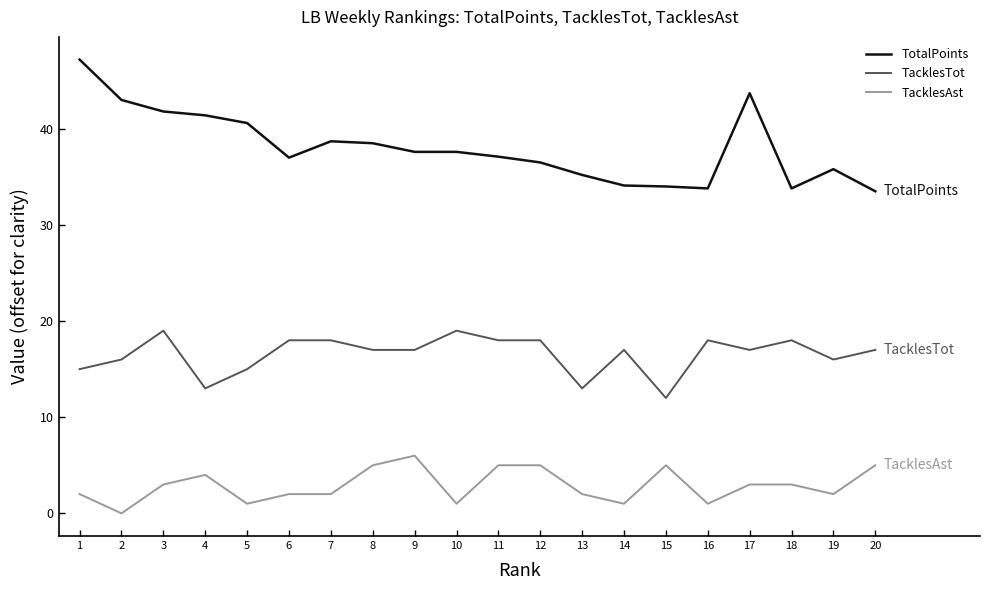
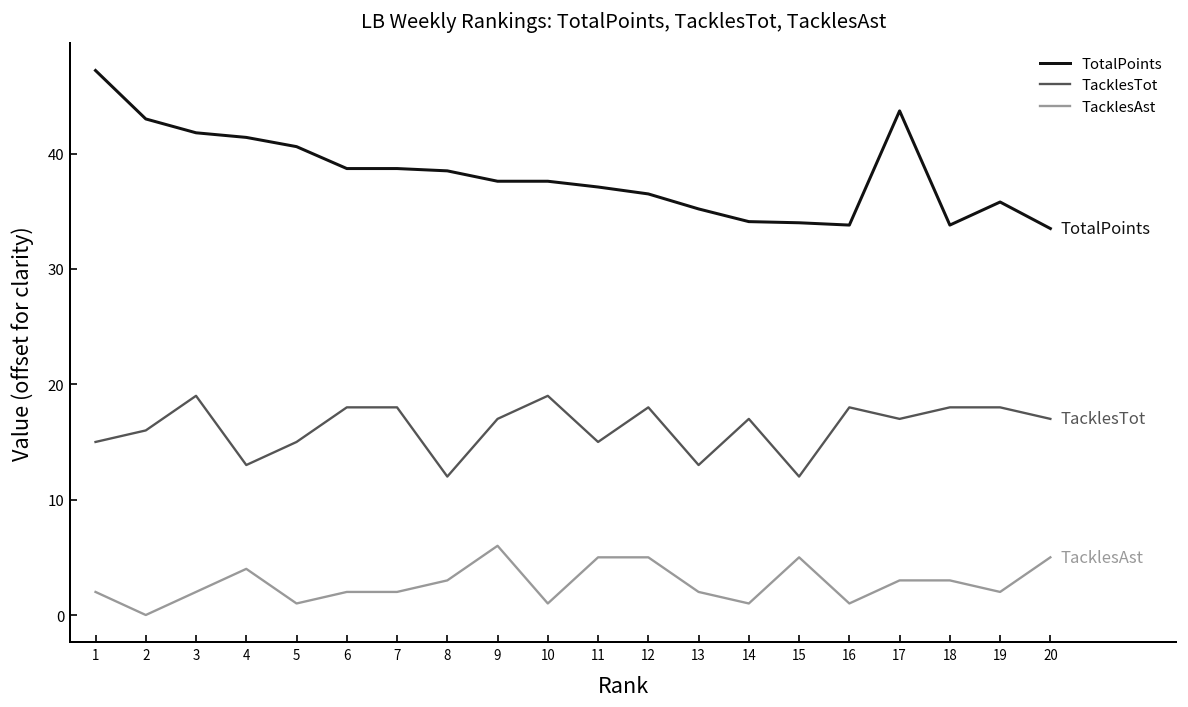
  {
    "TotalPoints": {
      "1": 47,
      "2": 43,
      "3": 42,
      "4": 41,
      "5": 41,
-     "6": 37,
+     "6": 39,
      "7": 39,
      "8": 39,
      "9": 38,
      "10": 38,
      "11": 37,
      "12": 37,
      "13": 35,
      "14": 34,
      "15": 34,
      "16": 34,
      "17": 44,
      "18": 34,
      "19": 36,
      "20": 34
    },
    "TacklesTot": {
      "1": 15,
      "2": 16,
      "3": 19,
      "4": 13,
      "5": 15,
      "6": 18,
      "7": 18,
-     "8": 17,
+     "8": 12,
      "9": 17,
      "10": 19,
-     "11": 18,
+     "11": 15,
      "12": 18,
      "13": 13,
      "14": 17,
      "15": 12,
      "16": 18,
      "17": 17,
      "18": 18,
-     "19": 16,
+     "19": 18,
      "20": 17
    },
    "TacklesAst": {
      "1": 2,
      "2": 0,
-     "3": 3,
+     "3": 2,
      "4": 4,
      "5": 1,
      "6": 2,
      "7": 2,
-     "8": 5,
+     "8": 3,
      "9": 6,
      "10": 1,
      "11": 5,
      "12": 5,
      "13": 2,
      "14": 1,
      "15": 5,
      "16": 1,
      "17": 3,
      "18": 3,
      "19": 2,
      "20": 5
    }
  }
